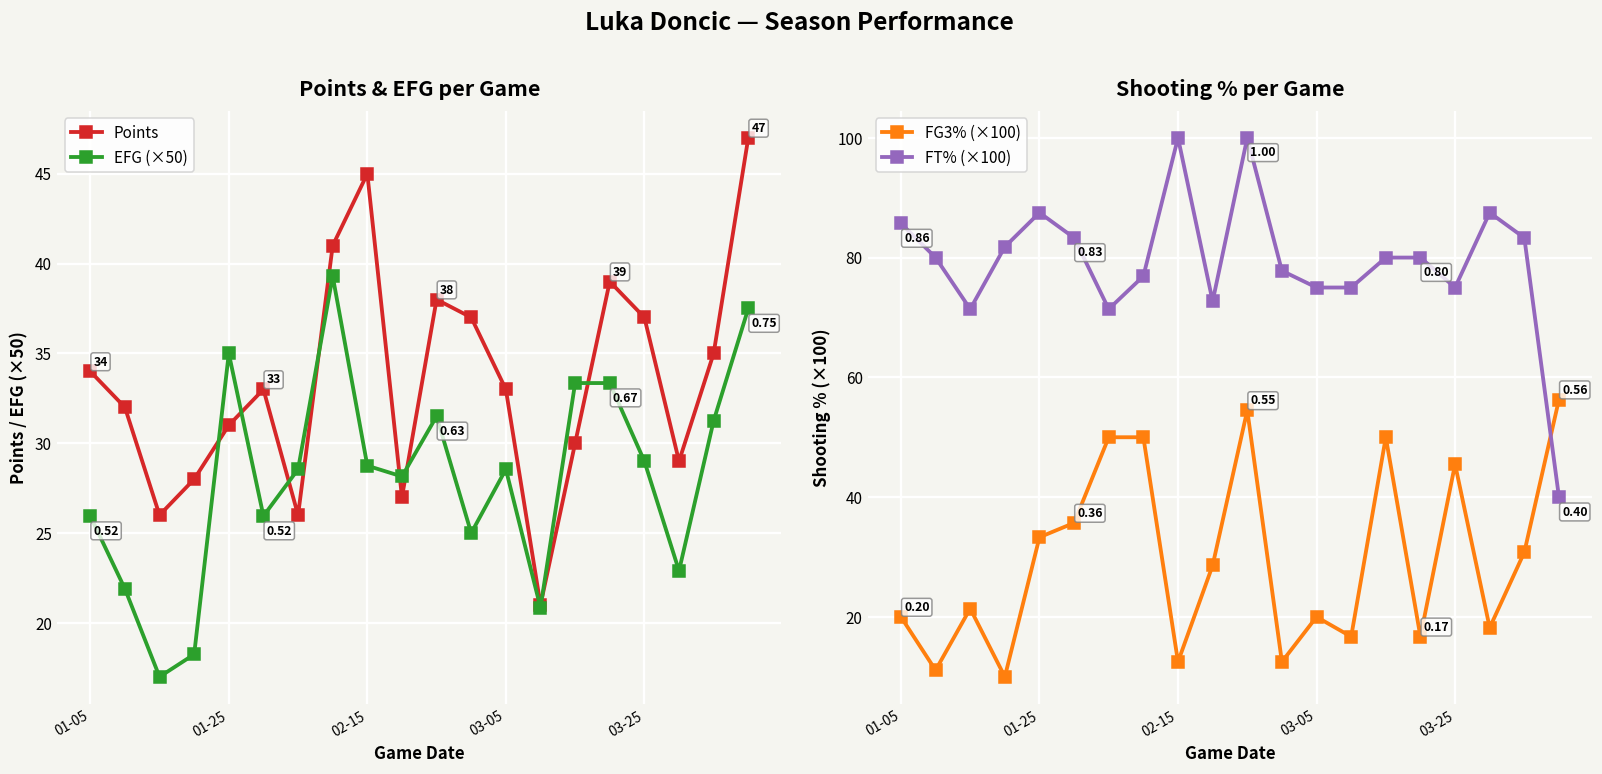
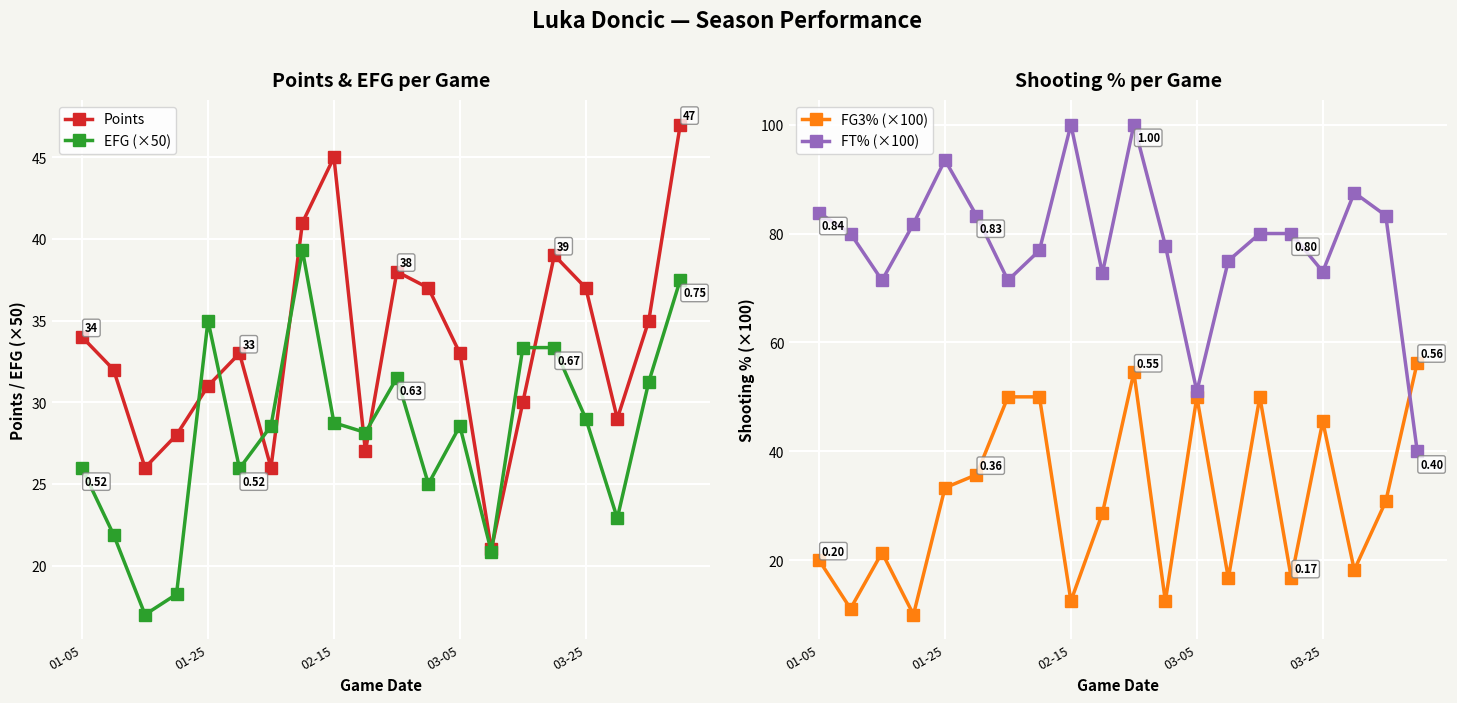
  {
    "Points & EFG per Game": {
      "Points": {
        "01-25": 31.0,
        "02-15": 45.0,
        "03-05": 33.0,
        "03-25": 37.0
      },
      "EFG (×50)": {
        "01-25": 35.0,
        "02-15": 28.7,
        "03-05": 28.5,
        "03-25": 29.0
      }
    },
    "Shooting % per Game": {
      "FG3% (×100)": {
        "01-25": 33,
        "02-15": 13,
-       "03-05": 20,
+       "03-05": 50,
        "03-25": 46
      },
      "FT% (×100)": {
-       "01-05": 0.86,
-       "01-25": 88,
-       "03-05": 75,
-       "03-25": 75
+       "01-05": 0.84,
+       "01-25": 94,
+       "03-05": 51,
+       "03-25": 73
      }
    }
  }
